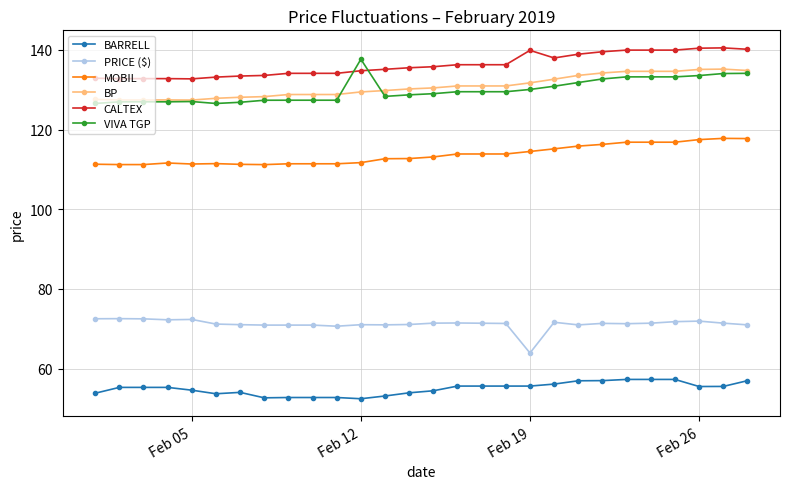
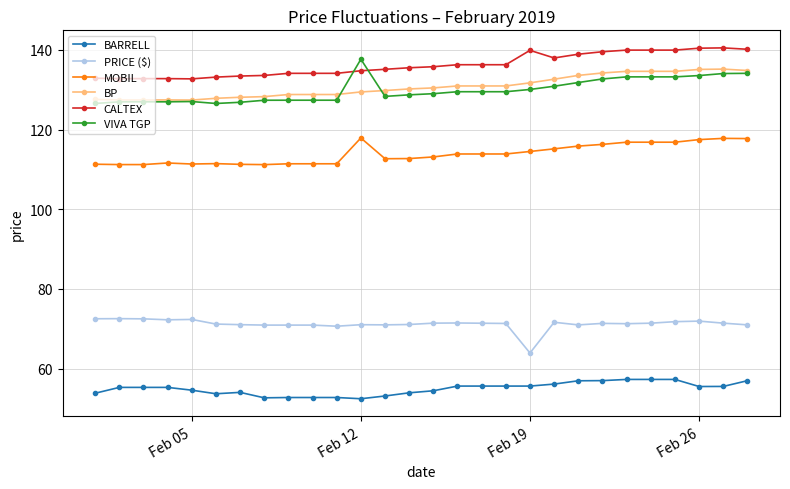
  {
    "BARRELL": {
      "Feb 05": 55,
      "Feb 12": 52,
      "Feb 19": 56,
      "Feb 26": 55
    },
    "PRICE ($)": {
      "Feb 05": 72,
      "Feb 12": 71,
      "Feb 19": 64,
      "Feb 26": 72
    },
    "MOBIL": {
      "Feb 05": 111,
-     "Feb 12": 112,
+     "Feb 12": 118,
      "Feb 19": 114,
      "Feb 26": 117
    },
    "BP": {
      "Feb 12": 129,
      "Feb 19": 132,
      "Feb 26": 135
    },
    "CALTEX": {
      "Feb 05": 133,
      "Feb 12": 135,
      "Feb 19": 140,
      "Feb 26": 140
    },
    "VIVA TGP": {
      "Feb 12": 138,
      "Feb 19": 130,
      "Feb 26": 134
    }
  }
